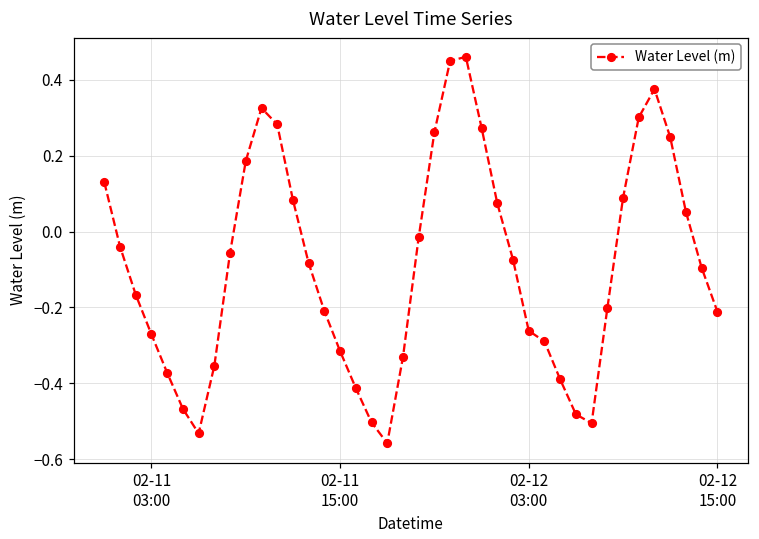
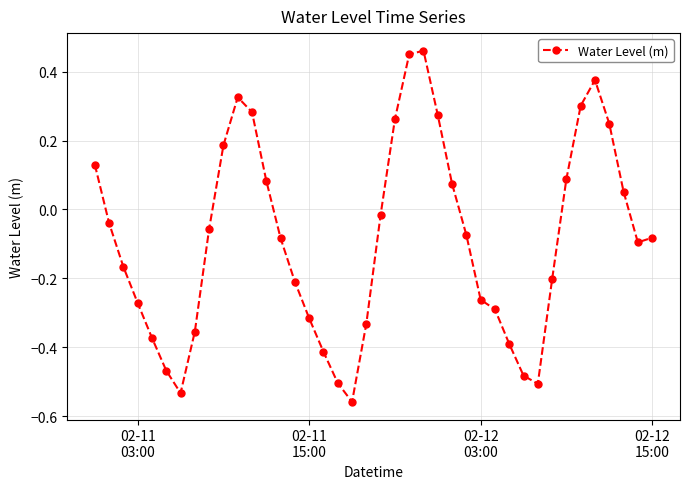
  {
    "02-11 03:00": -0.27,
    "02-11 15:00": -0.32,
    "02-12 03:00": -0.26,
-   "02-12 15:00": -0.21
+   "02-12 15:00": -0.08
  }
